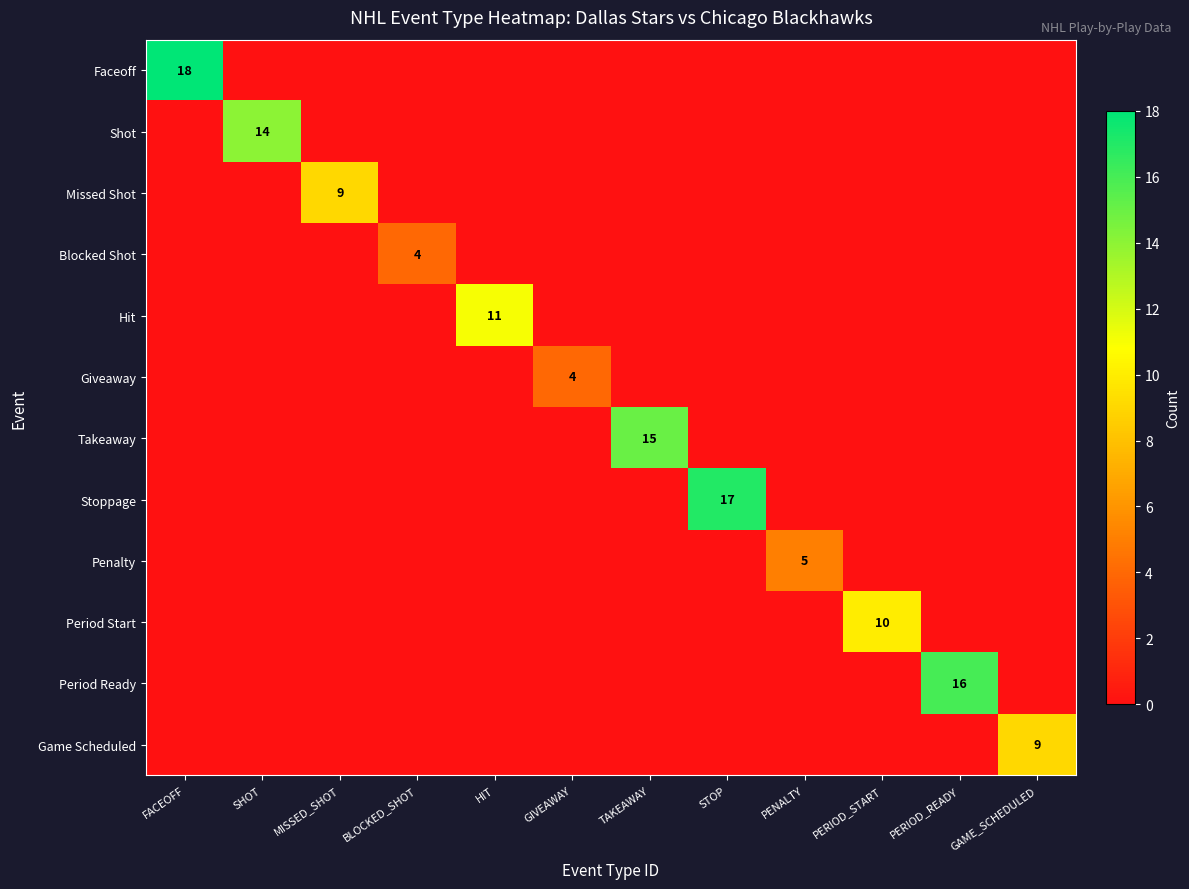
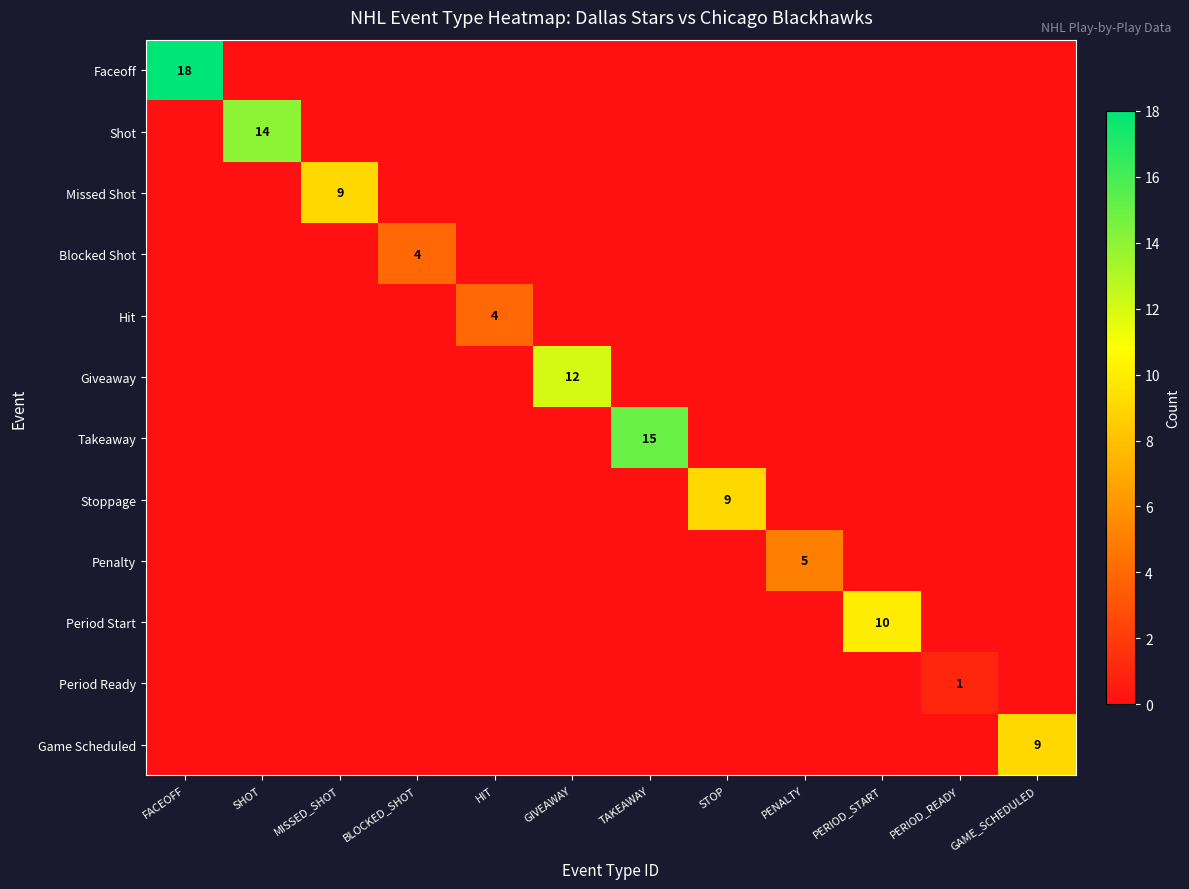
  {
    "Faceoff": {
      "FACEOFF": 18
    },
    "Shot": {
      "SHOT": 14
    },
    "Missed Shot": {
      "MISSED_SHOT": 9
    },
    "Blocked Shot": {
      "BLOCKED_SHOT": 4
    },
    "Hit": {
-     "HIT": 11
+     "HIT": 4
    },
    "Giveaway": {
-     "GIVEAWAY": 4
+     "GIVEAWAY": 12
    },
    "Takeaway": {
      "TAKEAWAY": 15
    },
    "Stoppage": {
-     "STOP": 17
+     "STOP": 9
    },
    "Penalty": {
      "PENALTY": 5
    },
    "Period Start": {
      "PERIOD_START": 10
    },
    "Period Ready": {
-     "PERIOD_READY": 16
+     "PERIOD_READY": 1
    },
    "Game Scheduled": {
      "GAME_SCHEDULED": 9
    }
  }
